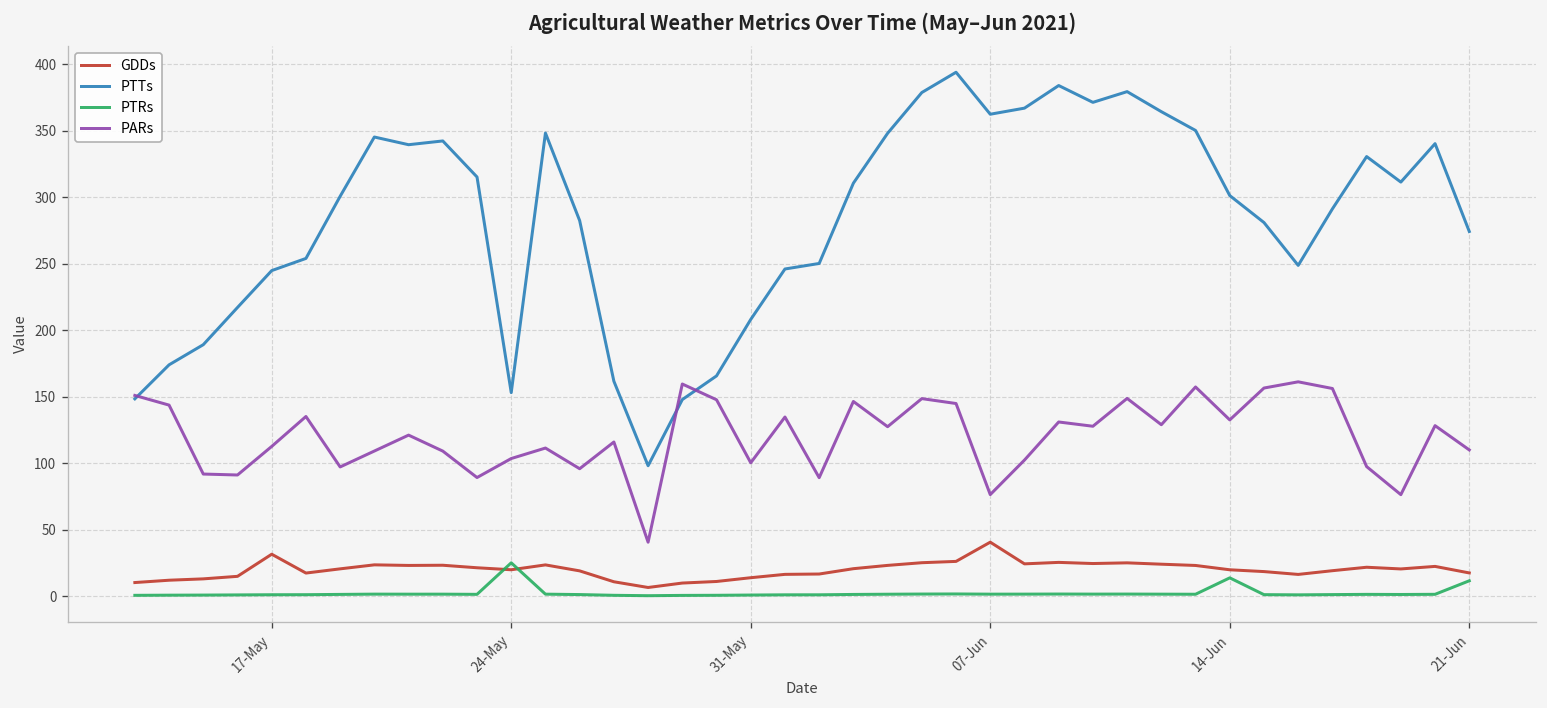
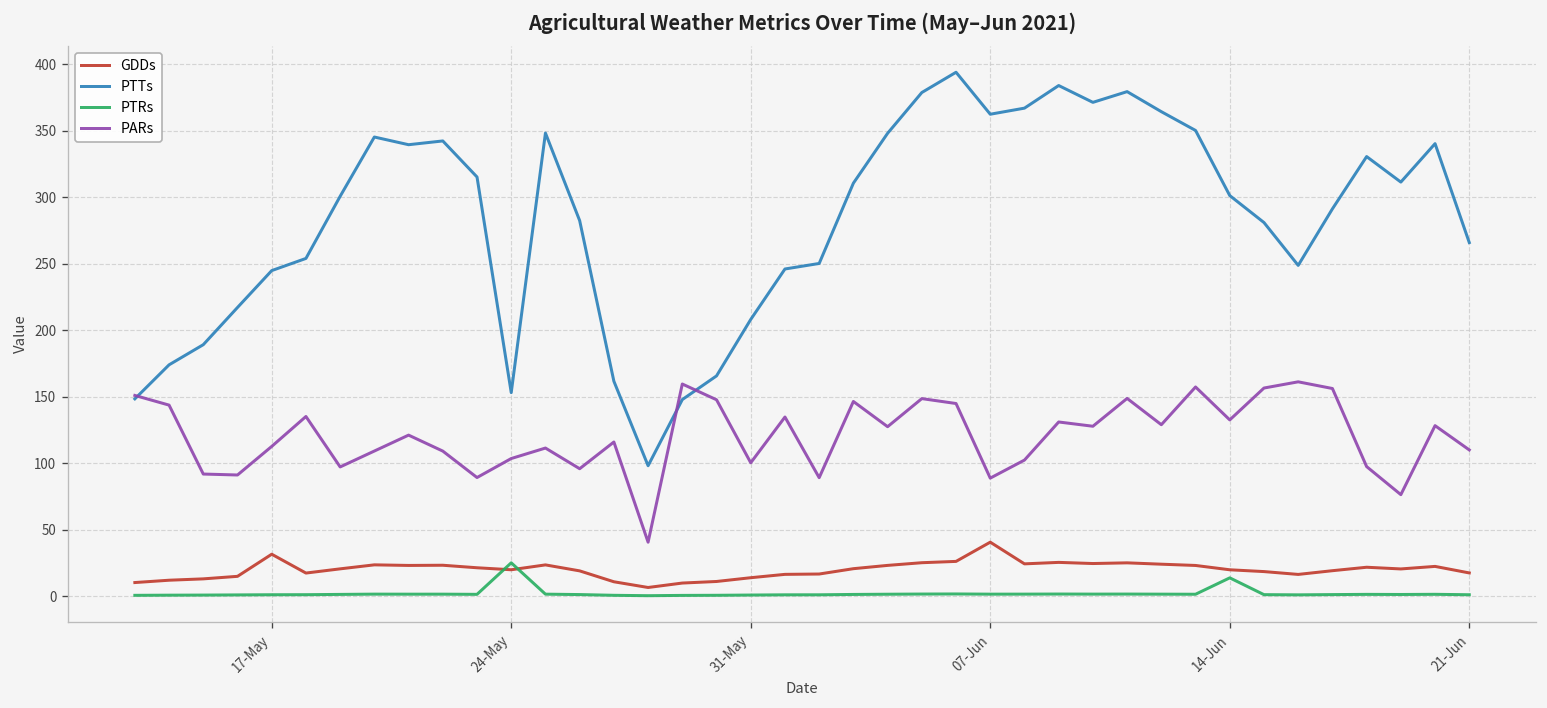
  {
    "GDDs": {
      "17-May": 32,
      "24-May": 20,
      "31-May": 14,
      "07-Jun": 41,
      "14-Jun": 20,
      "21-Jun": 18
    },
    "PTTs": {
      "17-May": 245,
      "24-May": 153,
      "31-May": 208,
      "07-Jun": 362,
      "14-Jun": 301,
-     "21-Jun": 274
+     "21-Jun": 266
    },
    "PTRs": {
      "17-May": 1,
      "24-May": 25,
      "31-May": 1,
      "07-Jun": 2,
      "14-Jun": 14,
-     "21-Jun": 12
+     "21-Jun": 1
    },
    "PARs": {
      "17-May": 113,
      "24-May": 104,
      "31-May": 100,
-     "07-Jun": 76,
+     "07-Jun": 89,
      "14-Jun": 133,
      "21-Jun": 110
    }
  }
